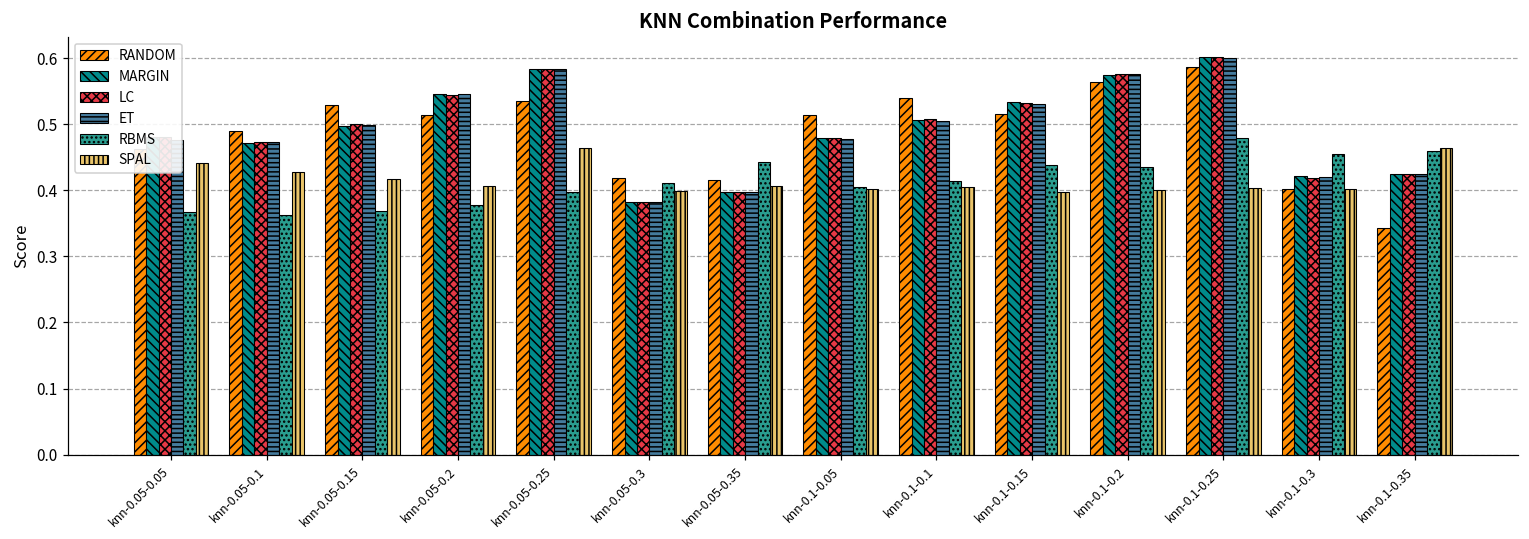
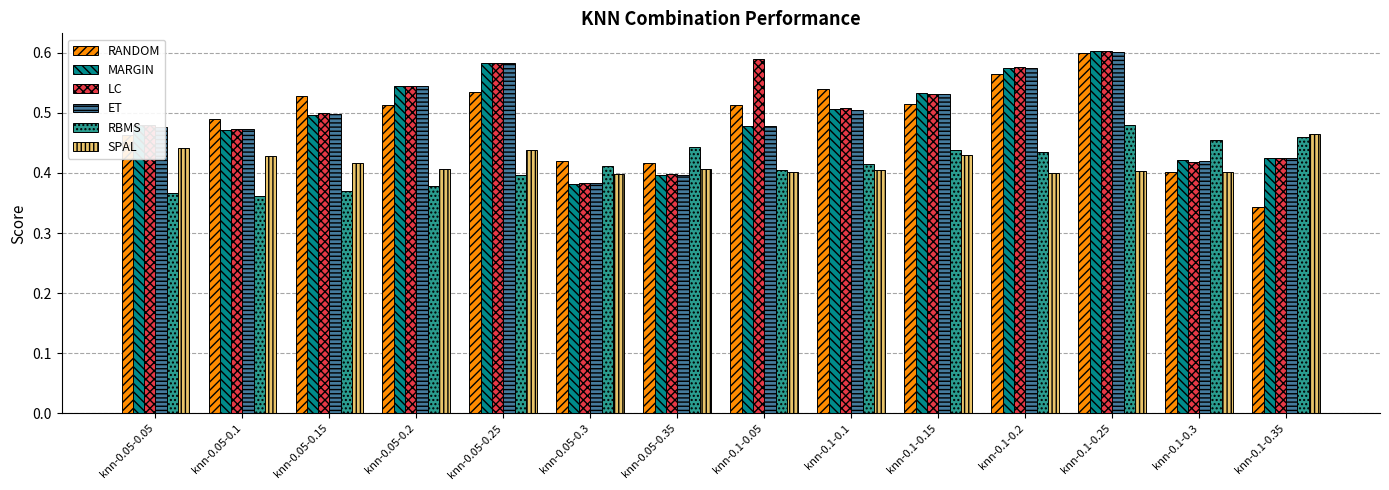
  {
    "RANDOM": {
      "knn-0.05-0.1": 0.49,
      "knn-0.05-0.15": 0.53,
      "knn-0.05-0.2": 0.51,
      "knn-0.05-0.25": 0.53,
      "knn-0.05-0.3": 0.42,
      "knn-0.05-0.35": 0.42,
      "knn-0.1-0.05": 0.51,
      "knn-0.1-0.1": 0.54,
      "knn-0.1-0.15": 0.51,
      "knn-0.1-0.2": 0.56,
-     "knn-0.1-0.25": 0.59,
+     "knn-0.1-0.25": 0.60,
      "knn-0.1-0.3": 0.40,
      "knn-0.1-0.35": 0.34
    },
    "LC": {
      "knn-0.05-0.1": 0.47,
      "knn-0.05-0.15": 0.50,
      "knn-0.05-0.2": 0.54,
      "knn-0.05-0.25": 0.58,
      "knn-0.05-0.3": 0.38,
      "knn-0.05-0.35": 0.40,
-     "knn-0.1-0.05": 0.48,
+     "knn-0.1-0.05": 0.59,
      "knn-0.1-0.1": 0.51,
      "knn-0.1-0.15": 0.53,
      "knn-0.1-0.2": 0.58,
      "knn-0.1-0.25": 0.60,
      "knn-0.1-0.3": 0.42,
      "knn-0.1-0.35": 0.42
    },
    "SPAL": {
      "knn-0.05-0.05": 0.44,
      "knn-0.05-0.1": 0.43,
      "knn-0.05-0.15": 0.42,
      "knn-0.05-0.2": 0.41,
-     "knn-0.05-0.25": 0.46,
+     "knn-0.05-0.25": 0.44,
      "knn-0.05-0.3": 0.40,
      "knn-0.05-0.35": 0.41,
      "knn-0.1-0.05": 0.40,
      "knn-0.1-0.1": 0.40,
-     "knn-0.1-0.15": 0.40,
+     "knn-0.1-0.15": 0.43,
      "knn-0.1-0.2": 0.40,
      "knn-0.1-0.25": 0.40,
      "knn-0.1-0.3": 0.40,
      "knn-0.1-0.35": 0.46
    }
  }
